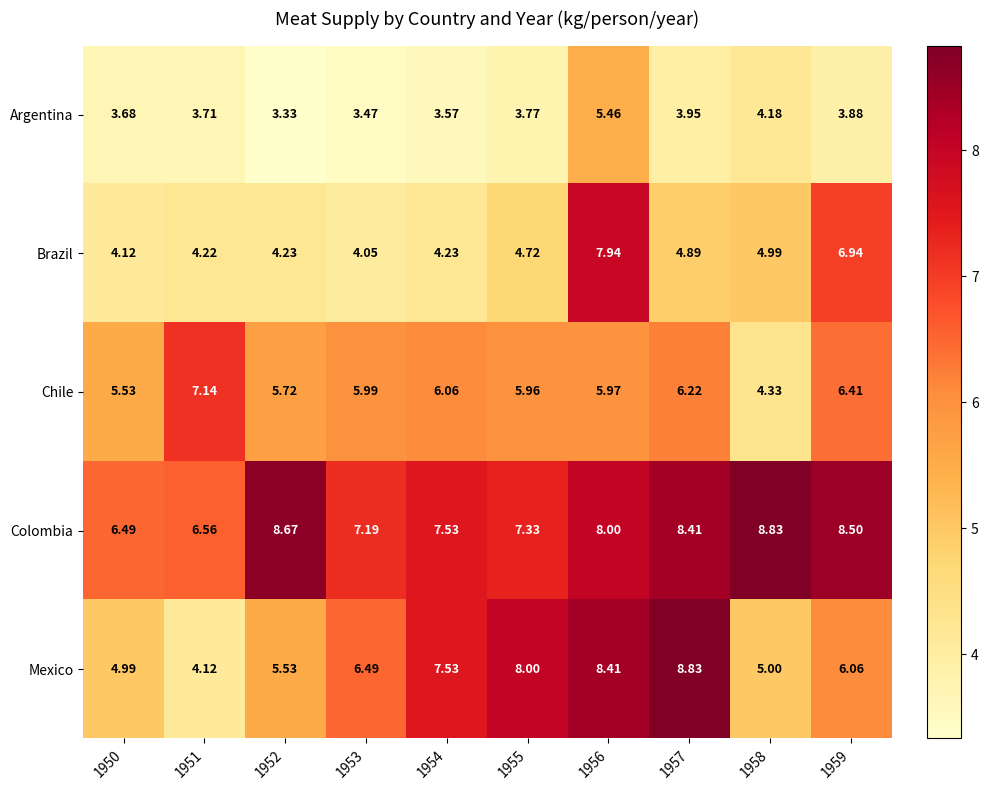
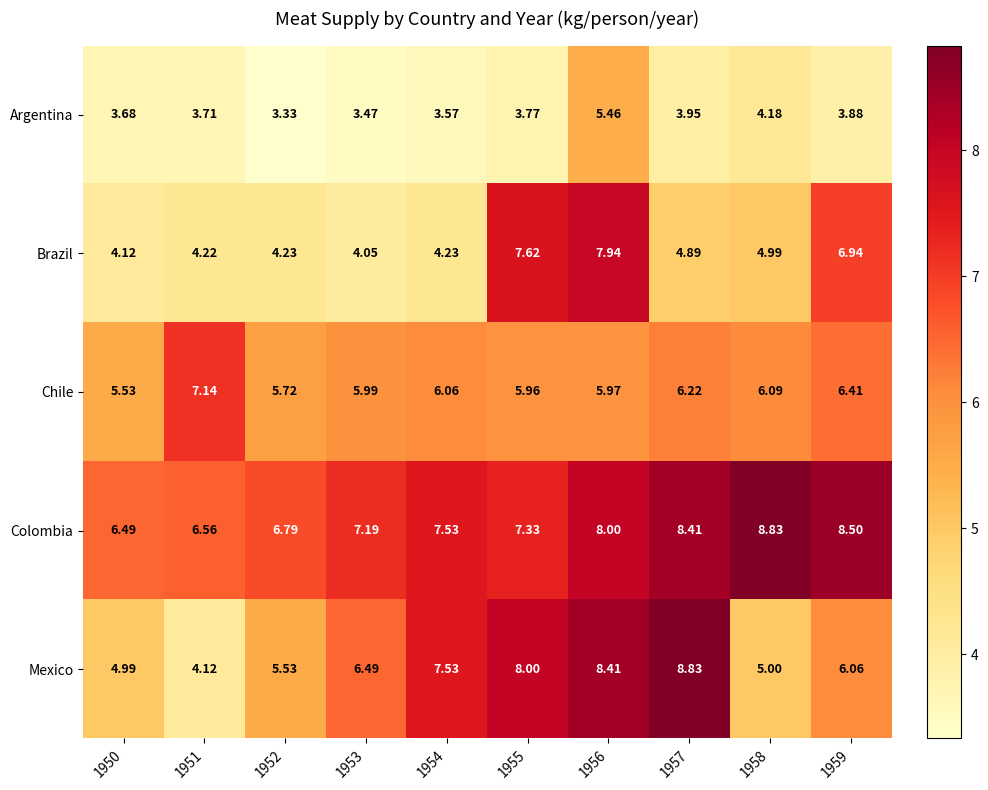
  {
    "Argentina": {
      "1950": 3.68,
      "1951": 3.71,
      "1952": 3.33,
      "1953": 3.47,
      "1954": 3.57,
      "1955": 3.77,
      "1956": 5.46,
      "1957": 3.95,
      "1958": 4.18,
      "1959": 3.88
    },
    "Brazil": {
      "1950": 4.12,
      "1951": 4.22,
      "1952": 4.23,
      "1953": 4.05,
      "1954": 4.23,
-     "1955": 4.72,
+     "1955": 7.62,
      "1956": 7.94,
      "1957": 4.89,
      "1958": 4.99,
      "1959": 6.94
    },
    "Chile": {
      "1950": 5.53,
      "1951": 7.14,
      "1952": 5.72,
      "1953": 5.99,
      "1954": 6.06,
      "1955": 5.96,
      "1956": 5.97,
      "1957": 6.22,
-     "1958": 4.33,
+     "1958": 6.09,
      "1959": 6.41
    },
    "Colombia": {
      "1950": 6.49,
      "1951": 6.56,
-     "1952": 8.67,
+     "1952": 6.79,
      "1953": 7.19,
      "1954": 7.53,
      "1955": 7.33,
      "1956": 8.00,
      "1957": 8.41,
      "1958": 8.83,
      "1959": 8.50
    },
    "Mexico": {
      "1950": 4.99,
      "1951": 4.12,
      "1952": 5.53,
      "1953": 6.49,
      "1954": 7.53,
      "1955": 8.00,
      "1956": 8.41,
      "1957": 8.83,
      "1958": 5.00,
      "1959": 6.06
    }
  }
